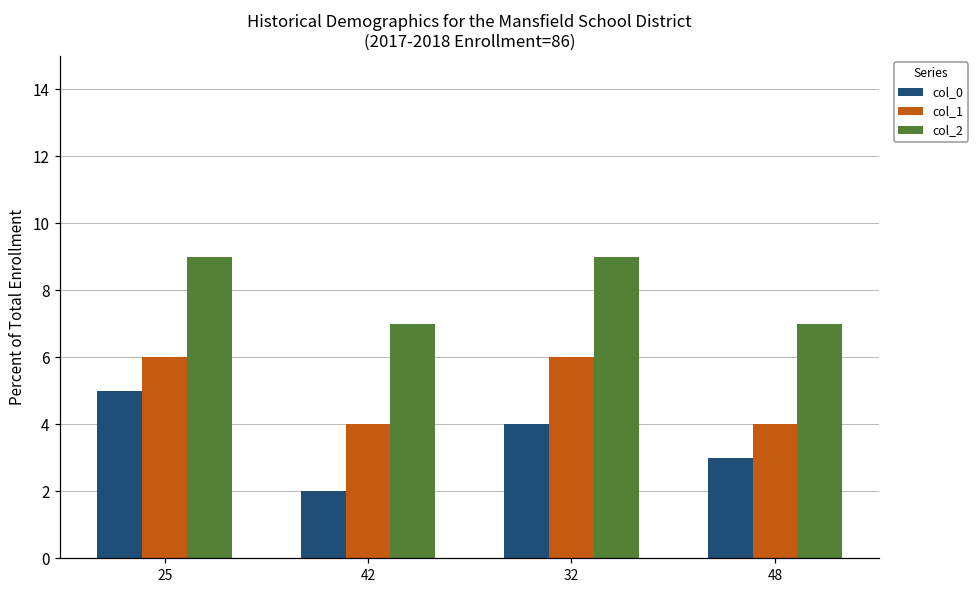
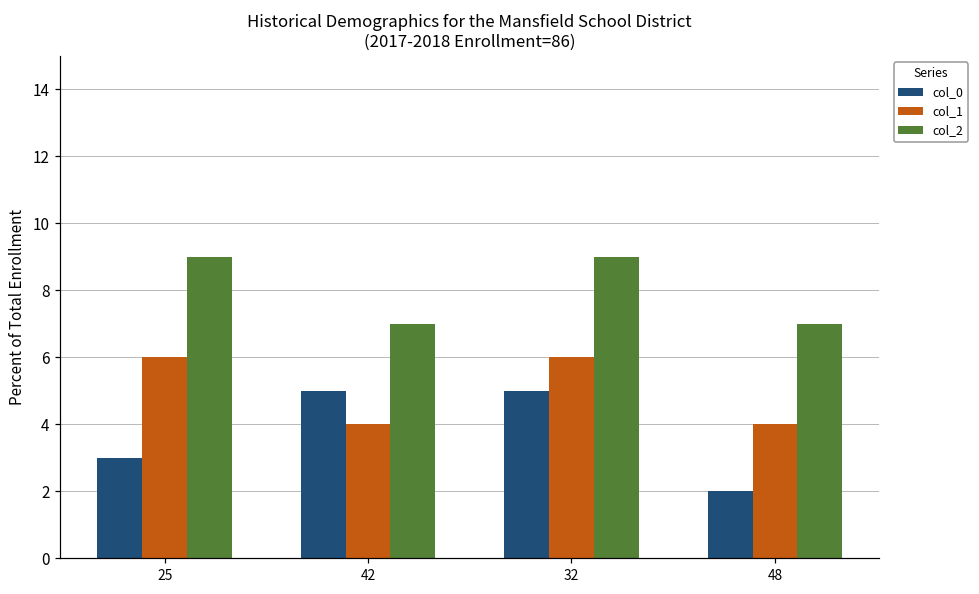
  {
    "col_0": {
-     "25": 5,
-     "42": 2,
-     "32": 4,
-     "48": 3
+     "25": 3,
+     "42": 5,
+     "32": 5,
+     "48": 2
    },
    "col_1": {
      "25": 6,
      "42": 4,
      "32": 6,
      "48": 4
    },
    "col_2": {
      "25": 9,
      "42": 7,
      "32": 9,
      "48": 7
    }
  }
